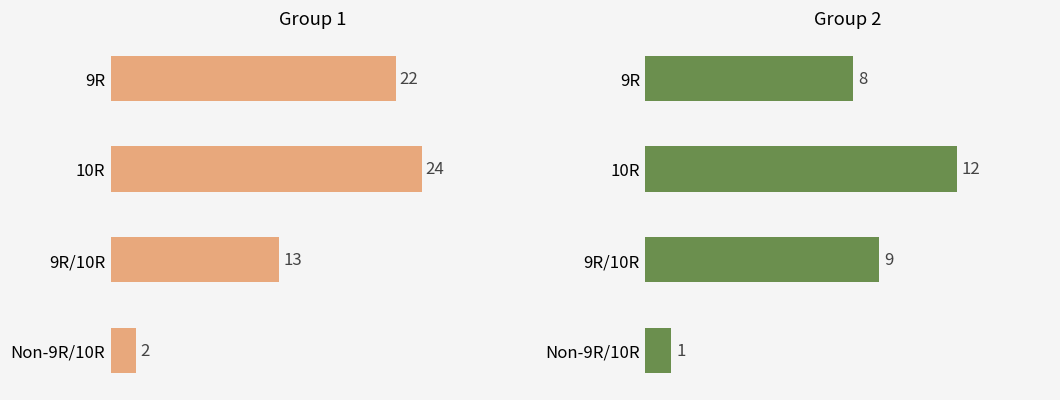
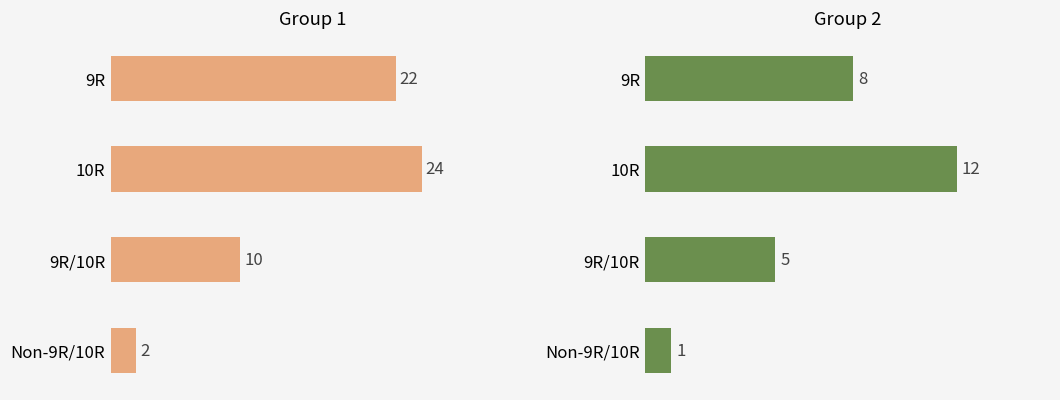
  {
    "Group 1": {
      "9R": 22,
      "10R": 24,
-     "9R/10R": 13,
+     "9R/10R": 10,
      "Non-9R/10R": 2
    },
    "Group 2": {
      "9R": 8,
      "10R": 12,
-     "9R/10R": 9,
+     "9R/10R": 5,
      "Non-9R/10R": 1
    }
  }
